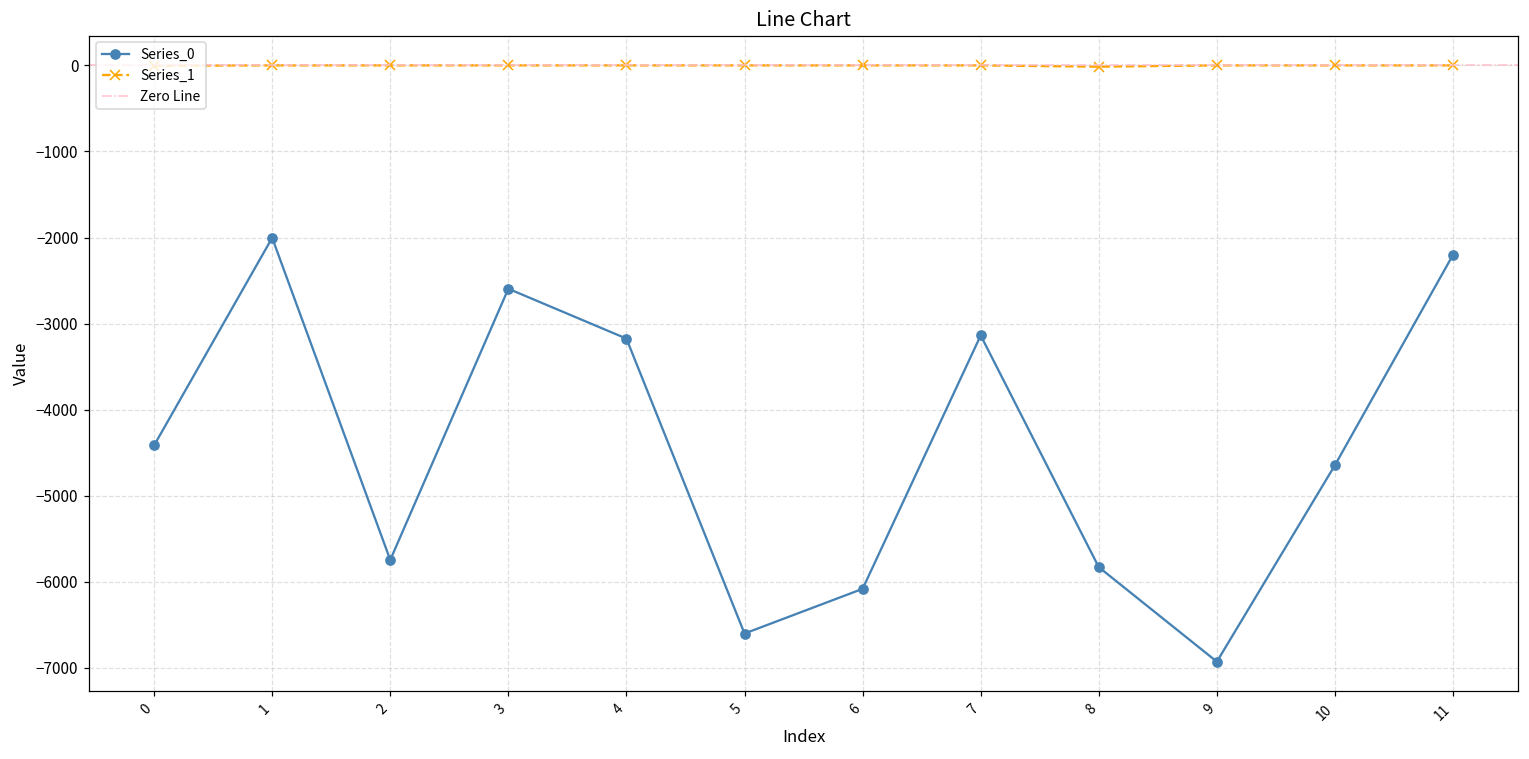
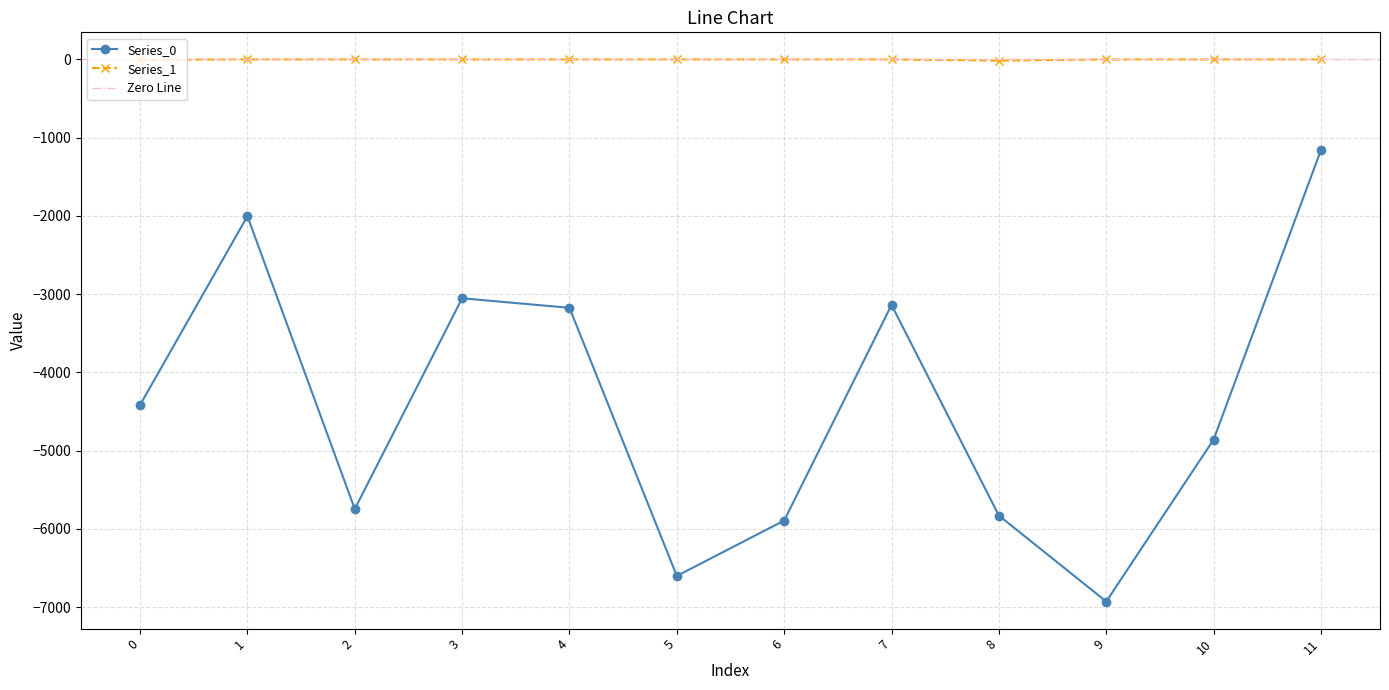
  {
    "Series_0": {
      "0": -4400,
      "1": -2000,
      "2": -5700,
-     "3": -2600,
+     "3": -3100,
      "4": -3200,
      "5": -6600,
-     "6": -6100,
+     "6": -5900,
      "7": -3100,
      "8": -5800,
      "9": -6900,
-     "10": -4600,
-     "11": -2200
+     "10": -4900,
+     "11": -1200
    },
    "Series_1": {
      "1": 0,
      "2": 0,
      "3": 0,
      "4": 0,
      "5": 0,
      "6": 0,
      "7": 0,
      "8": 0,
      "9": 0,
      "10": 0,
      "11": 0
    }
  }
